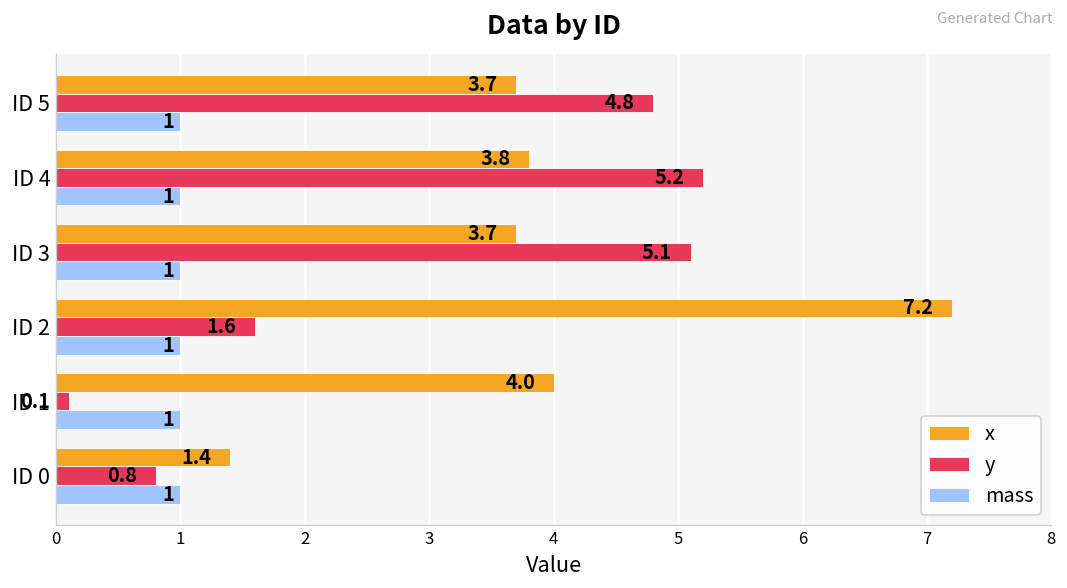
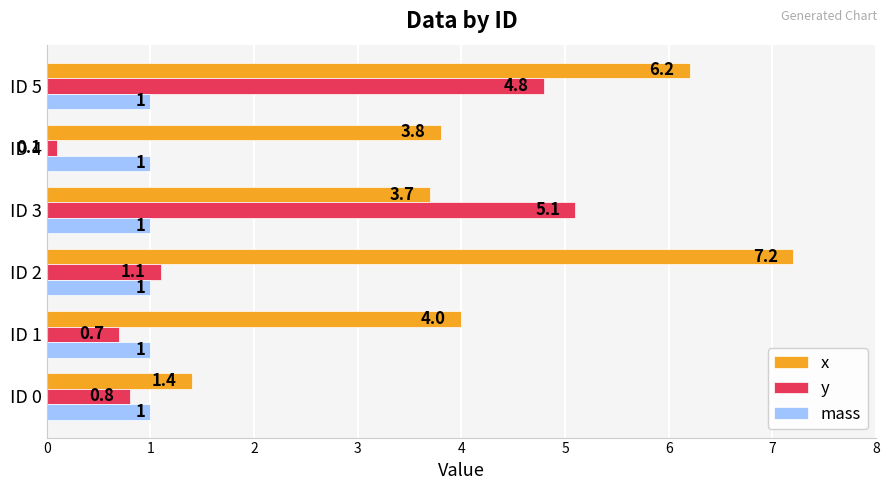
  {
    "x": {
-     "ID 5": 3.7,
+     "ID 5": 6.2,
      "ID 4": 3.8,
      "ID 3": 3.7,
      "ID 2": 7.2,
      "ID 1": 4.0,
      "ID 0": 1.4
    },
    "y": {
      "ID 5": 4.8,
-     "ID 4": 5.2,
+     "ID 4": 0.1,
      "ID 3": 5.1,
-     "ID 2": 1.6,
-     "ID 1": 0.1,
+     "ID 2": 1.1,
+     "ID 1": 0.7,
      "ID 0": 0.8
    },
    "mass": {
      "ID 5": 1,
      "ID 4": 1,
      "ID 3": 1,
      "ID 2": 1,
      "ID 1": 1,
      "ID 0": 1
    }
  }
